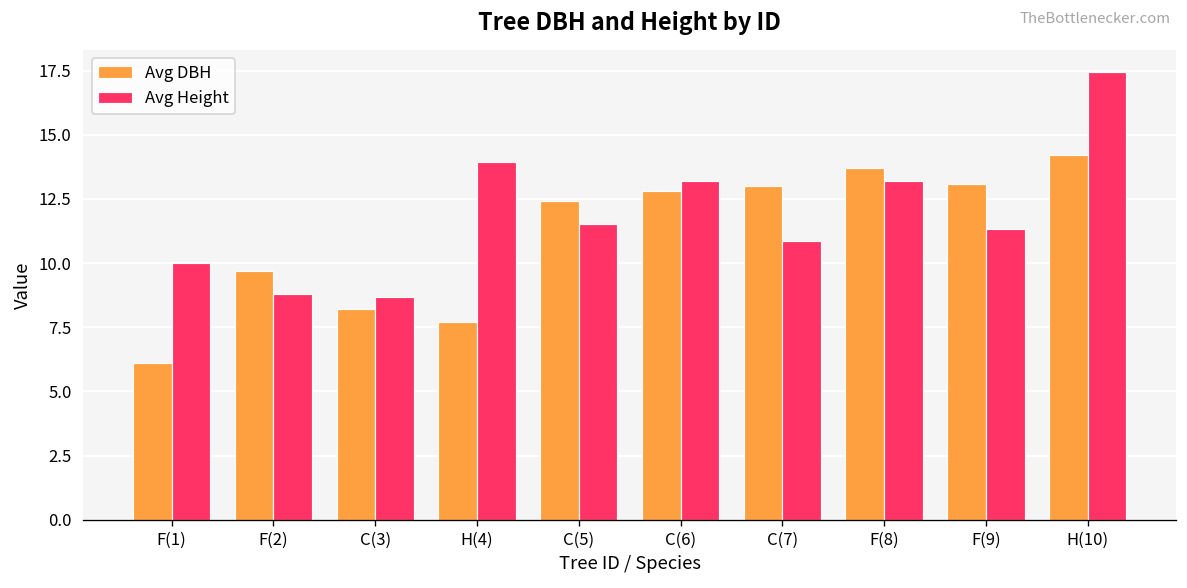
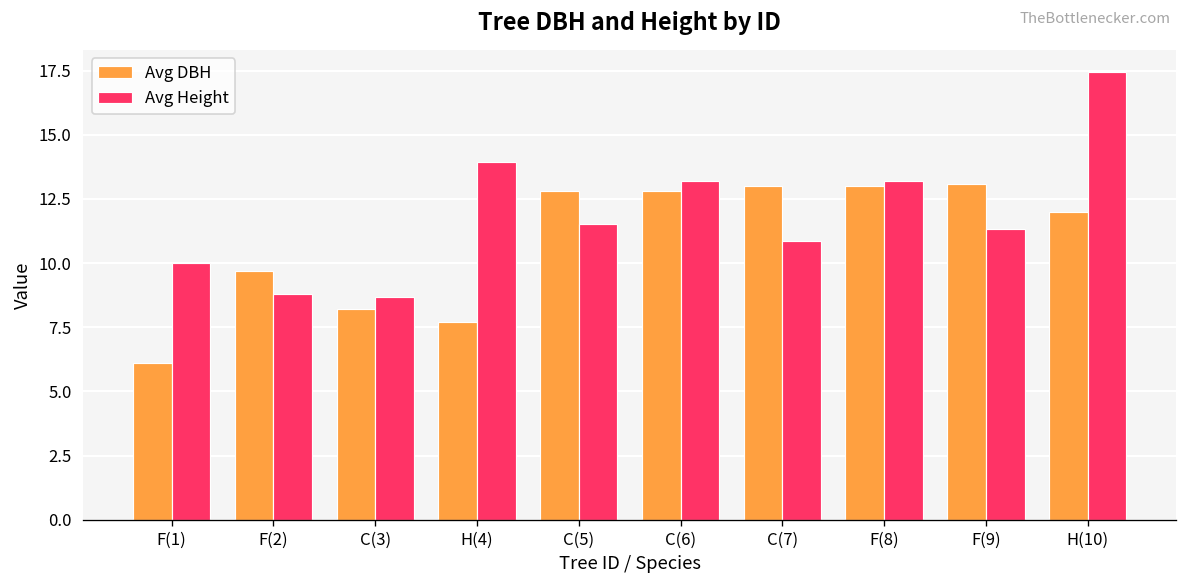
  {
    "Avg DBH": {
      "F(1)": 6.1,
      "F(2)": 9.7,
      "C(3)": 8.2,
      "H(4)": 7.7,
-     "C(5)": 12.4,
+     "C(5)": 12.8,
      "C(6)": 12.8,
      "C(7)": 13.0,
-     "F(8)": 13.7,
+     "F(8)": 13.0,
      "F(9)": 13.1,
-     "H(10)": 14.2
+     "H(10)": 12.0
    },
    "Avg Height": {
      "F(1)": 10.0,
      "F(2)": 8.8,
      "C(3)": 8.7,
      "H(4)": 13.9,
      "C(5)": 11.5,
      "C(6)": 13.2,
      "C(7)": 10.9,
      "F(8)": 13.2,
      "F(9)": 11.3,
      "H(10)": 17.4
    }
  }
